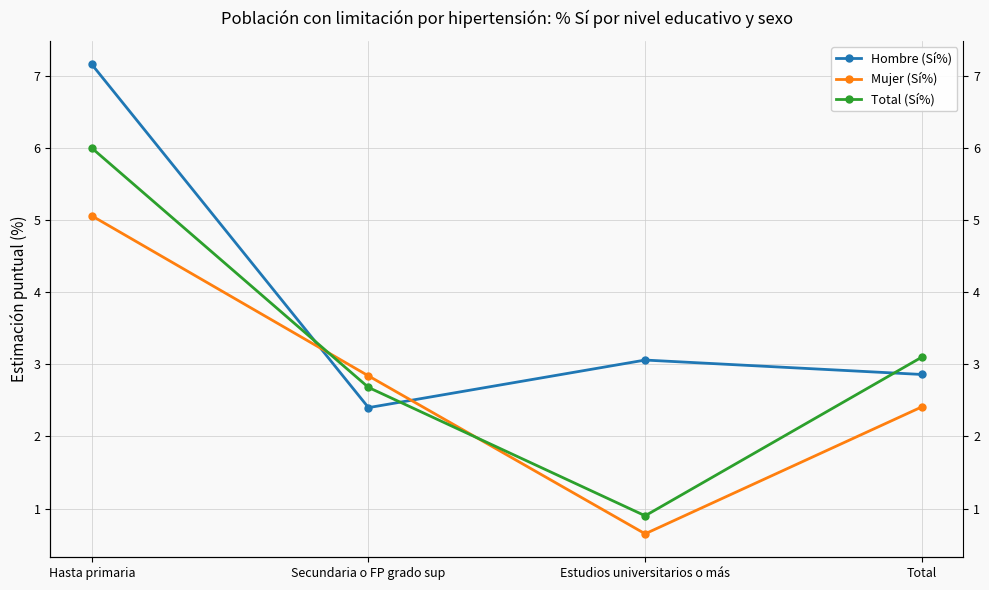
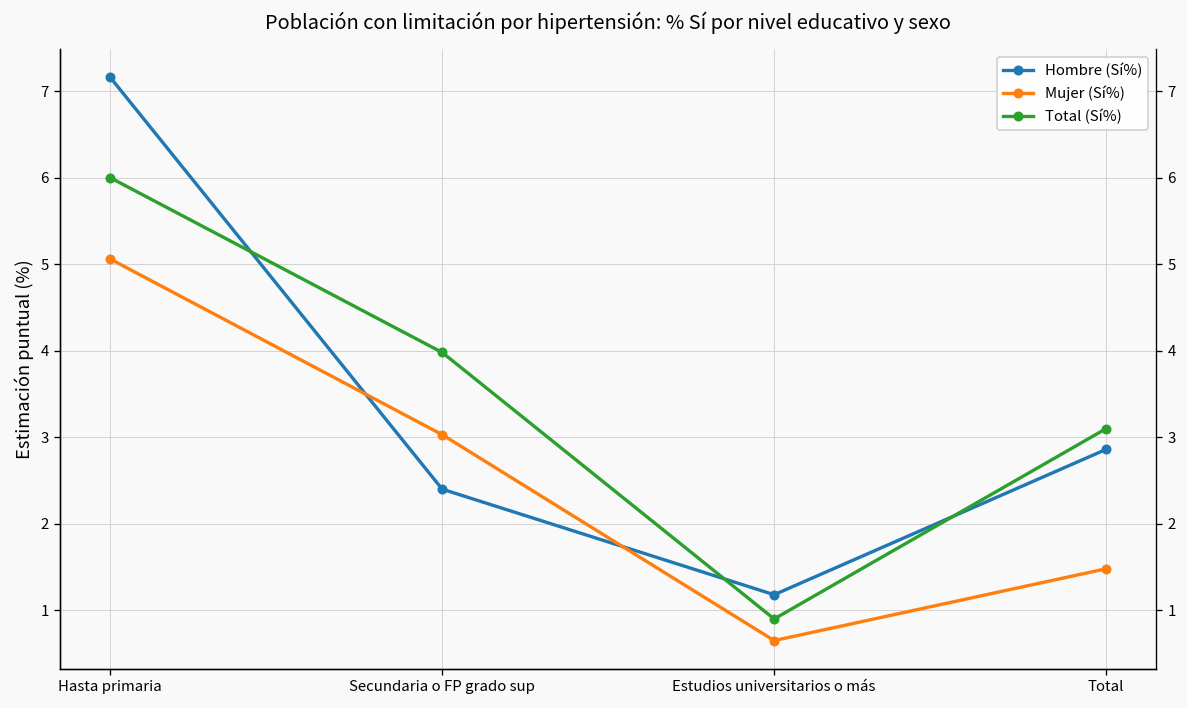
  {
    "Hombre (Sí%)": {
      "Hasta primaria": 7.2,
      "Secundaria o FP grado sup": 2.4,
-     "Estudios universitarios o más": 3.1,
+     "Estudios universitarios o más": 1.2,
      "Total": 2.9
    },
    "Mujer (Sí%)": {
      "Hasta primaria": 5.1,
-     "Secundaria o FP grado sup": 2.8,
+     "Secundaria o FP grado sup": 3.0,
      "Estudios universitarios o más": 0.7,
-     "Total": 2.4
+     "Total": 1.5
    },
    "Total (Sí%)": {
      "Hasta primaria": 6.0,
-     "Secundaria o FP grado sup": 2.7,
+     "Secundaria o FP grado sup": 4.0,
      "Estudios universitarios o más": 0.9,
      "Total": 3.1
    }
  }
